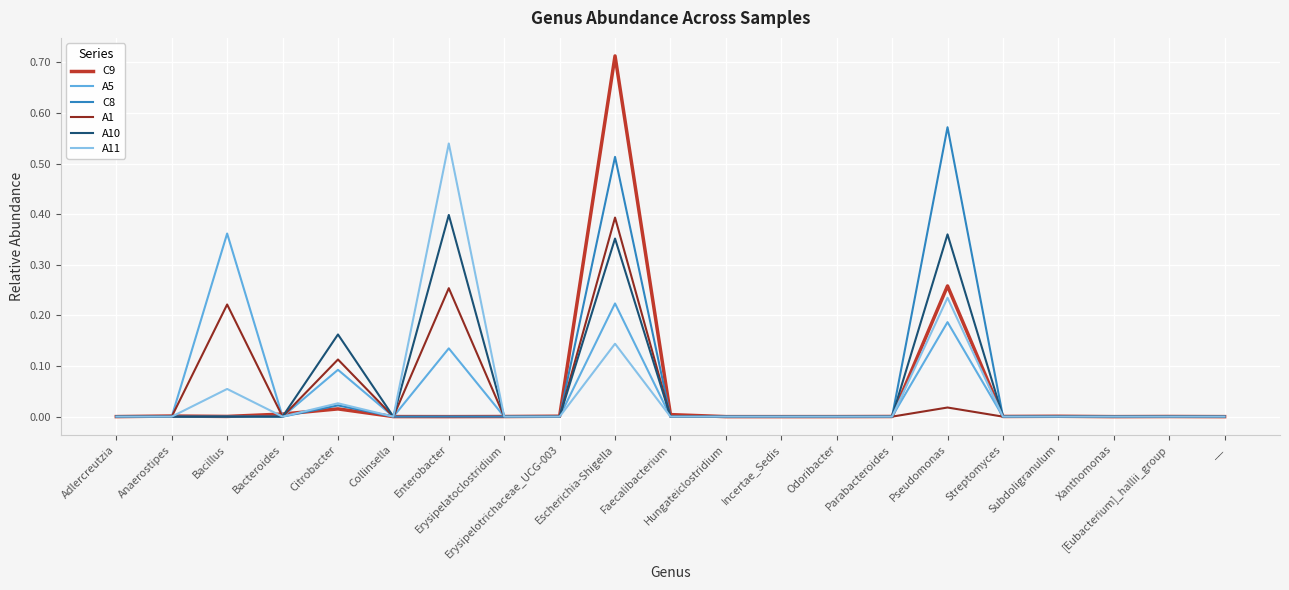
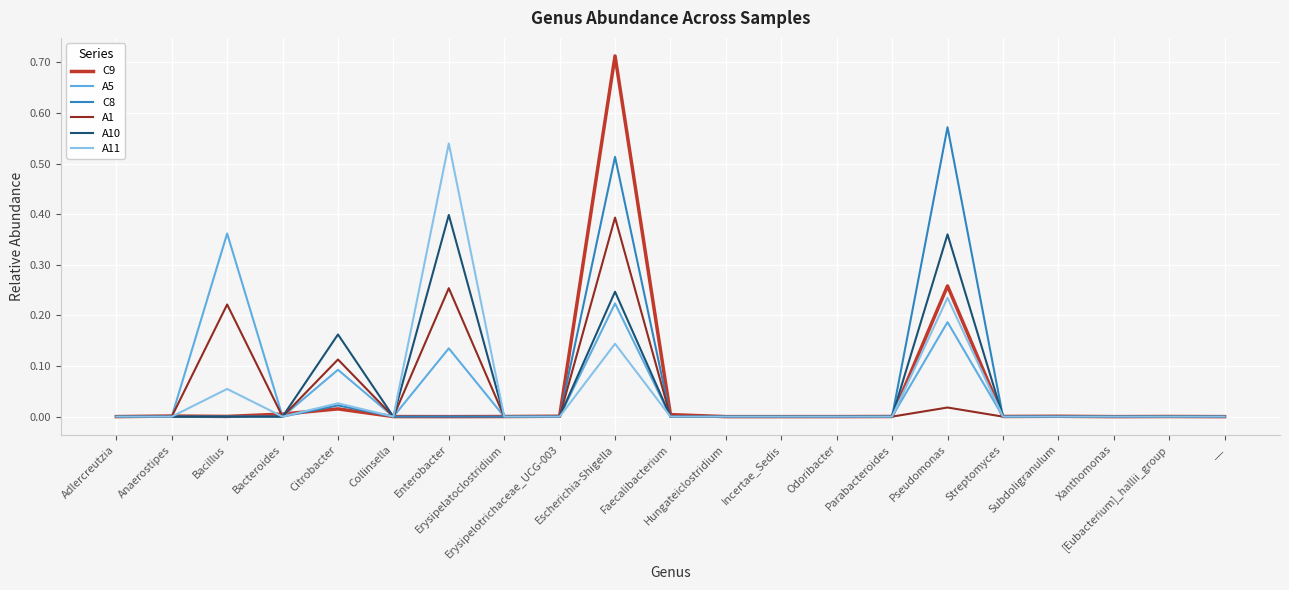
  {
    "C8": {
      "Escherichia-Shigella": 0.51,
      "Pseudomonas": 0.57
    },
    "A10": {
      "Citrobacter": 0.16,
      "Enterobacter": 0.40,
-     "Escherichia-Shigella": 0.35,
+     "Escherichia-Shigella": 0.25,
      "Pseudomonas": 0.36
    }
  }
